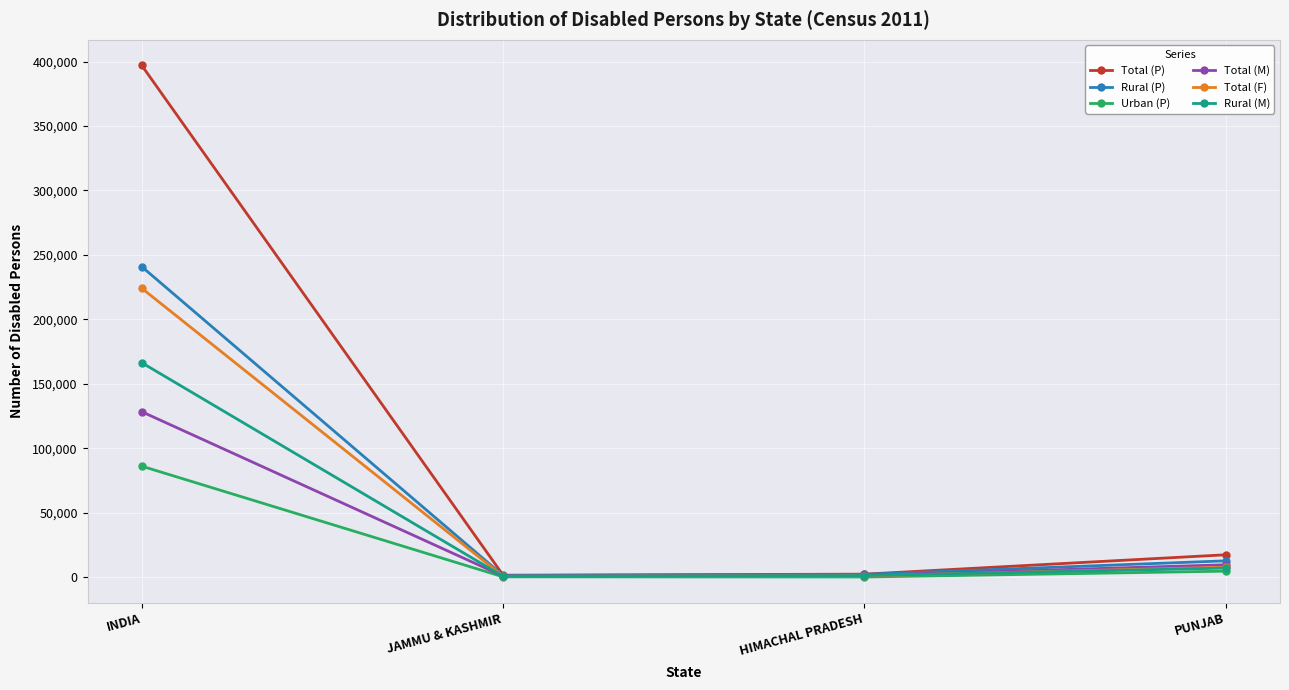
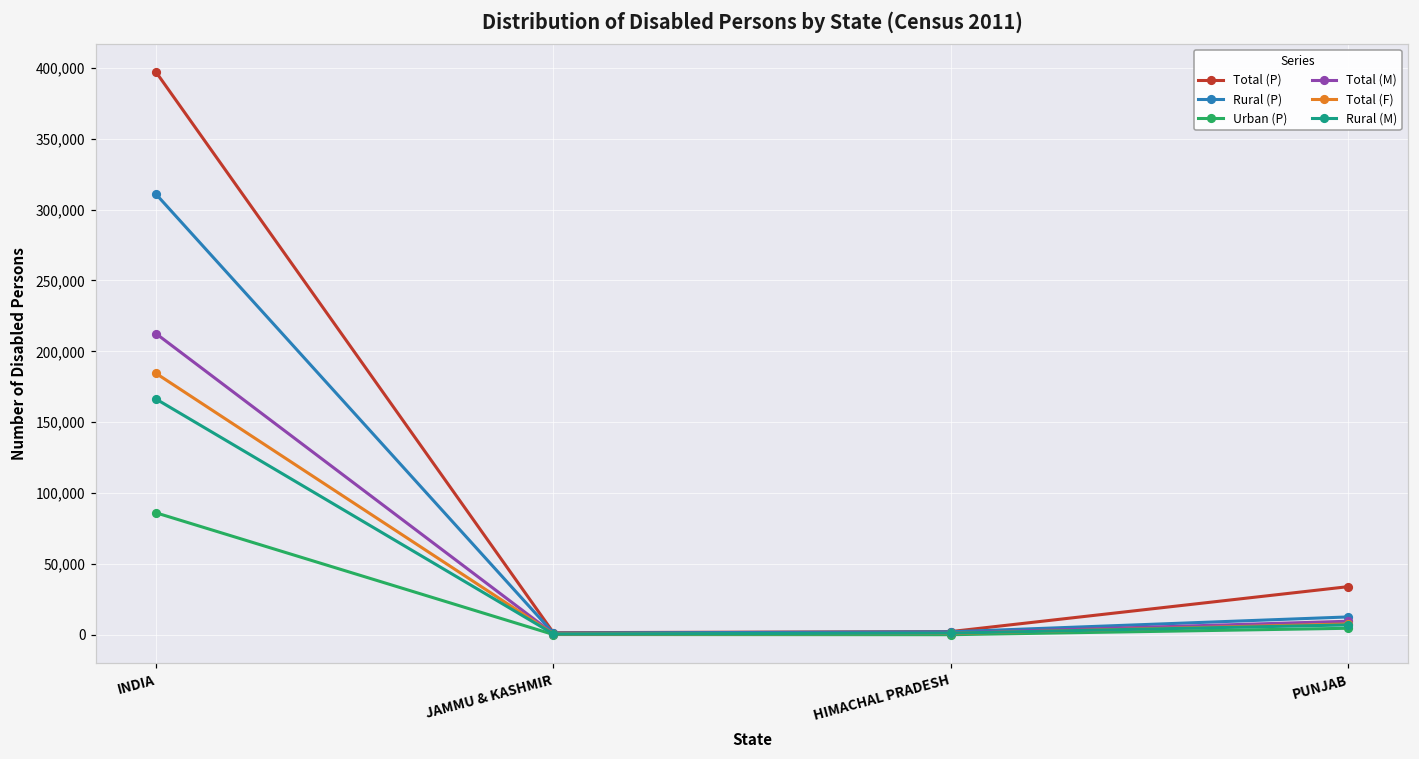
  {
    "Total (P)": {
      "INDIA": "397,000",
-     "PUNJAB": "17,000"
+     "PUNJAB": "34,000"
    },
    "Rural (P)": {
-     "INDIA": "241,000",
+     "INDIA": "311,000",
      "PUNJAB": "13,000"
    },
    "Total (M)": {
-     "INDIA": "128,000"
+     "INDIA": "213,000"
    },
    "Total (F)": {
-     "INDIA": "224,000"
+     "INDIA": "184,000"
    }
  }
